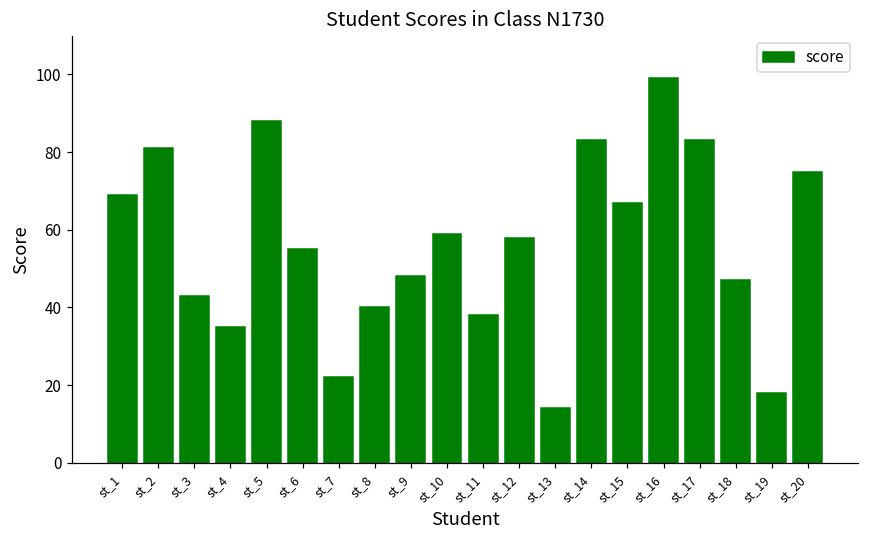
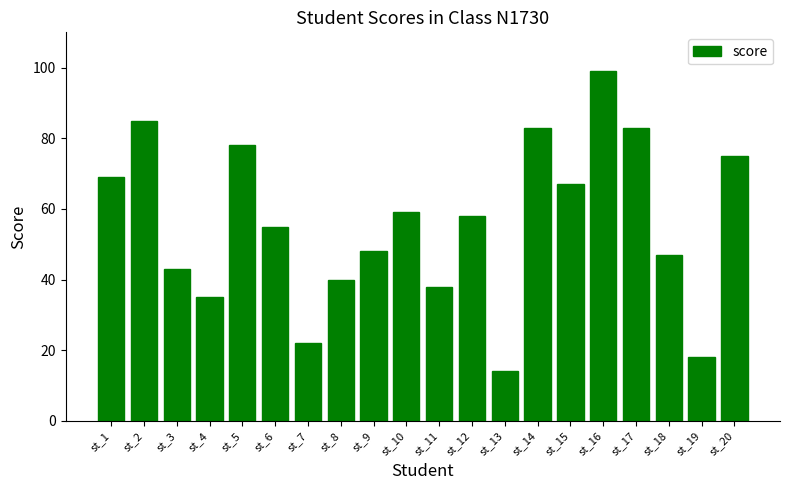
  {
    "st_1": 69,
-   "st_2": 81,
+   "st_2": 85,
    "st_3": 43,
    "st_4": 35,
-   "st_5": 88,
+   "st_5": 78,
    "st_6": 55,
    "st_7": 22,
    "st_8": 40,
    "st_9": 48,
    "st_10": 59,
    "st_11": 38,
    "st_12": 58,
    "st_13": 14,
    "st_14": 83,
    "st_15": 67,
    "st_16": 99,
    "st_17": 83,
    "st_18": 47,
    "st_19": 18,
    "st_20": 75
  }
